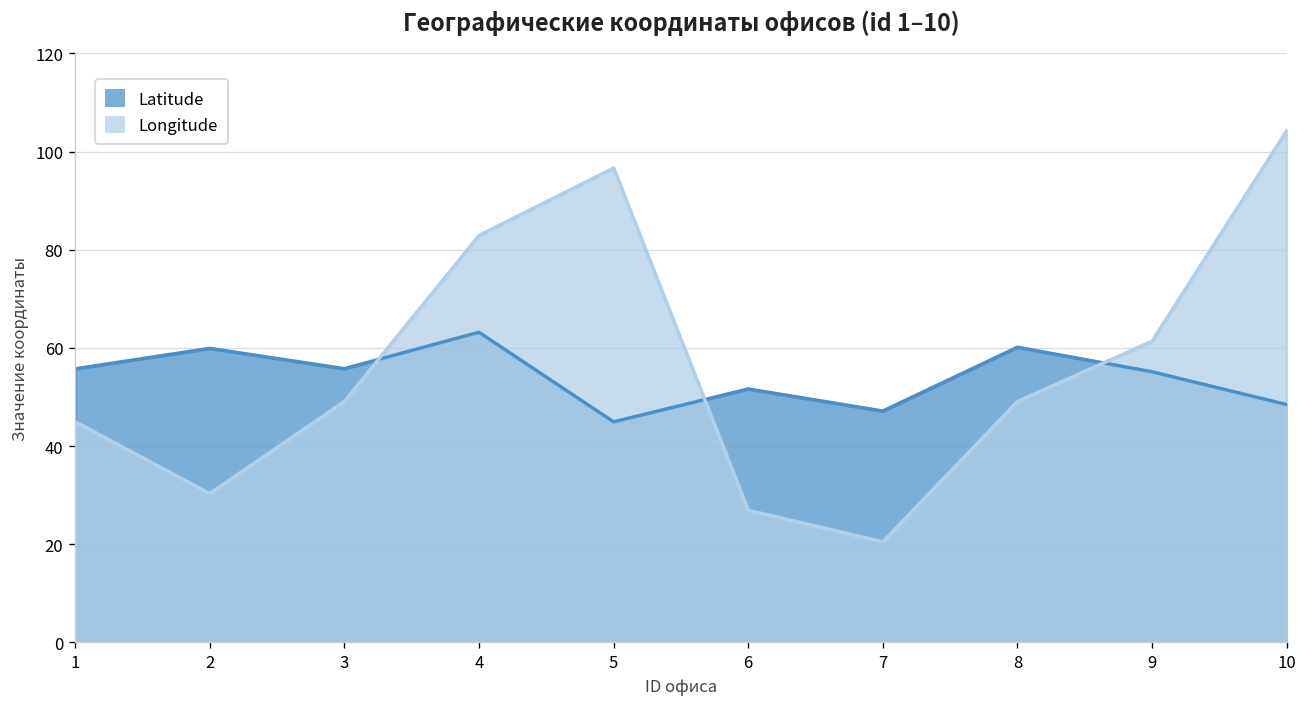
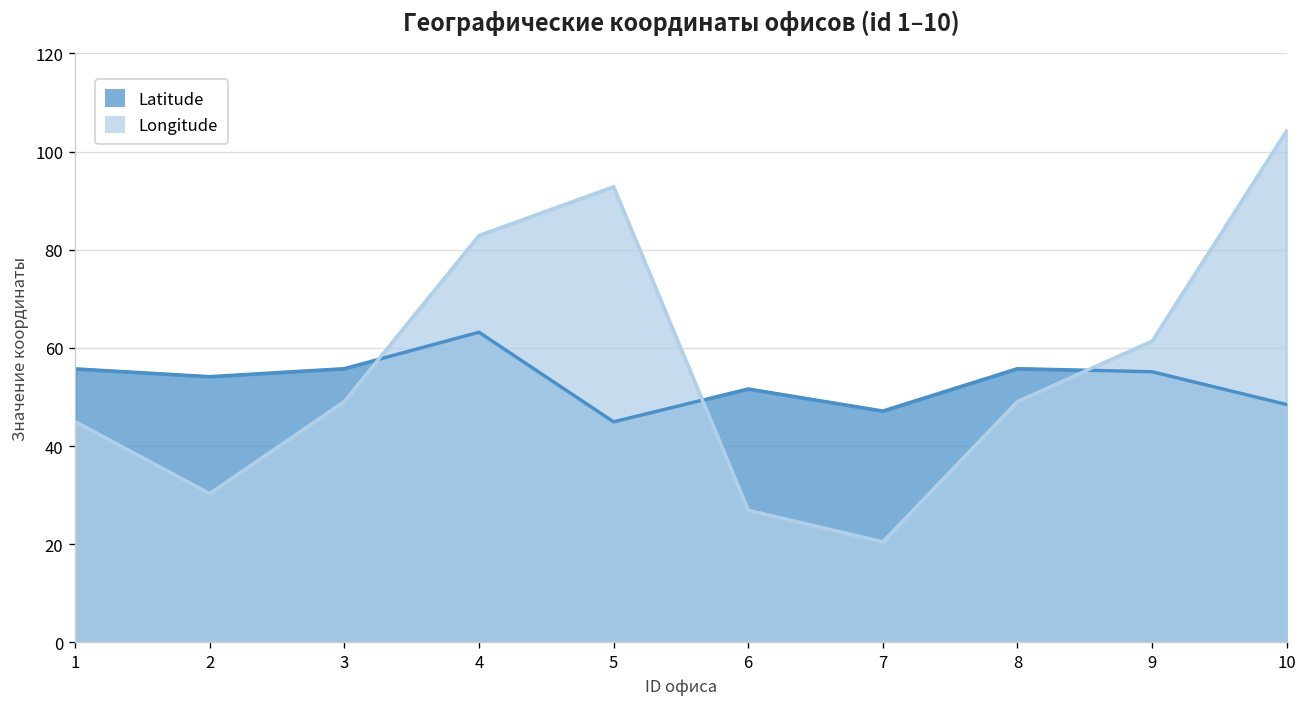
  {
    "Latitude": {
      "1": 56,
-     "2": 60,
+     "2": 54,
      "3": 56,
      "4": 63,
      "5": 45,
      "6": 52,
      "7": 47,
-     "8": 60,
+     "8": 56,
      "9": 55,
      "10": 48
    },
    "Longitude": {
      "1": 45,
      "2": 30,
      "3": 49,
      "4": 83,
-     "5": 97,
+     "5": 93,
      "6": 27,
      "7": 21,
      "8": 49,
      "9": 61,
      "10": 104
    }
  }
